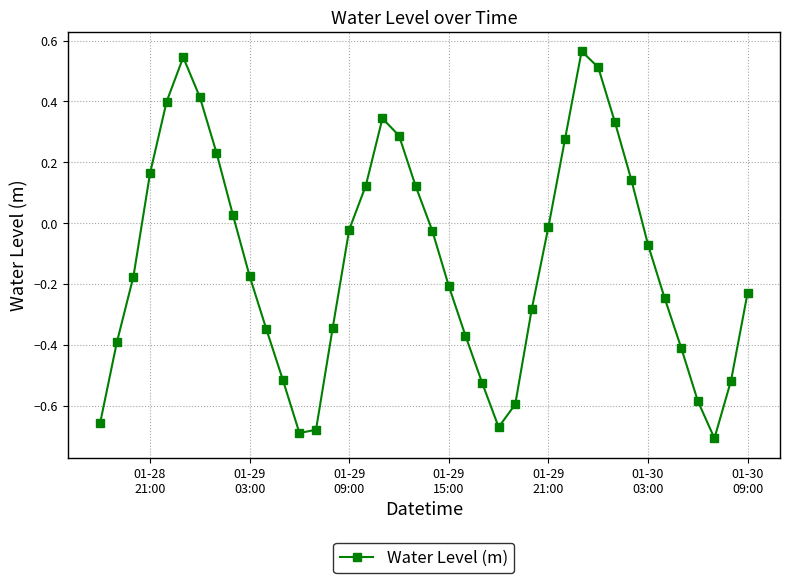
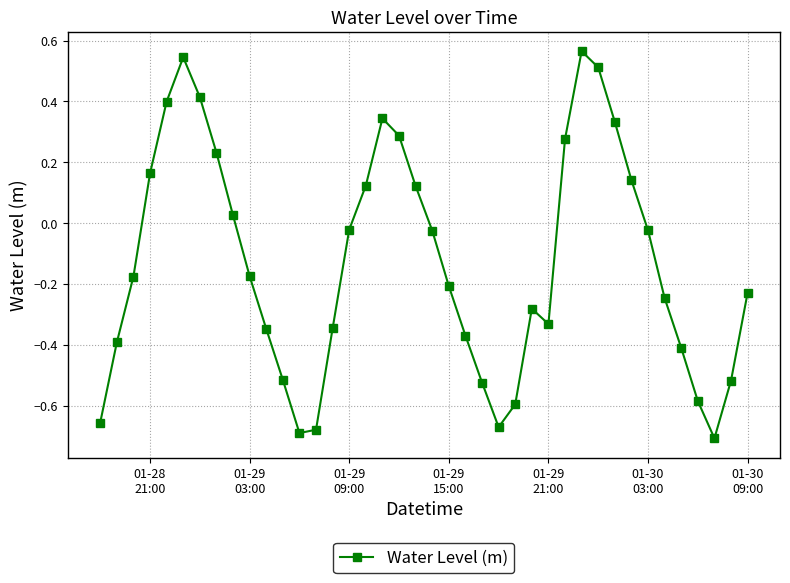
  {
    "01-28 21:00": 0.16,
    "01-29 03:00": -0.17,
    "01-29 09:00": -0.02,
    "01-29 15:00": -0.21,
-   "01-29 21:00": -0.01,
-   "01-30 03:00": -0.07,
+   "01-29 21:00": -0.33,
+   "01-30 03:00": -0.02,
    "01-30 09:00": -0.23
  }
